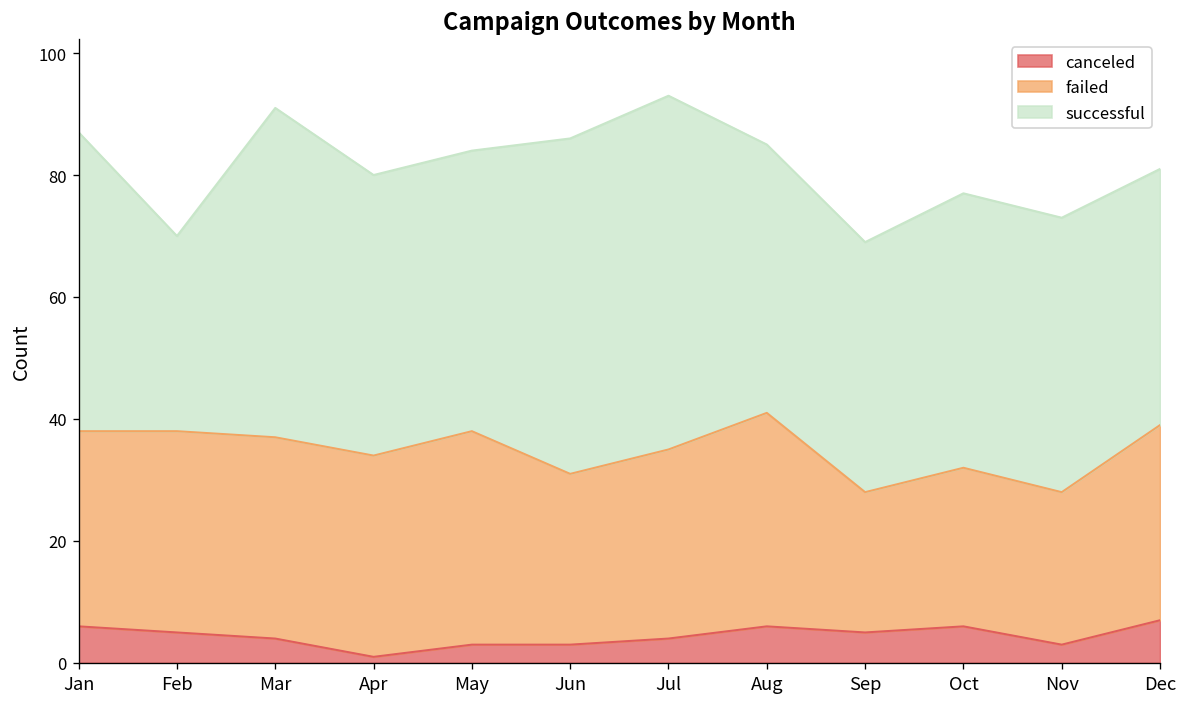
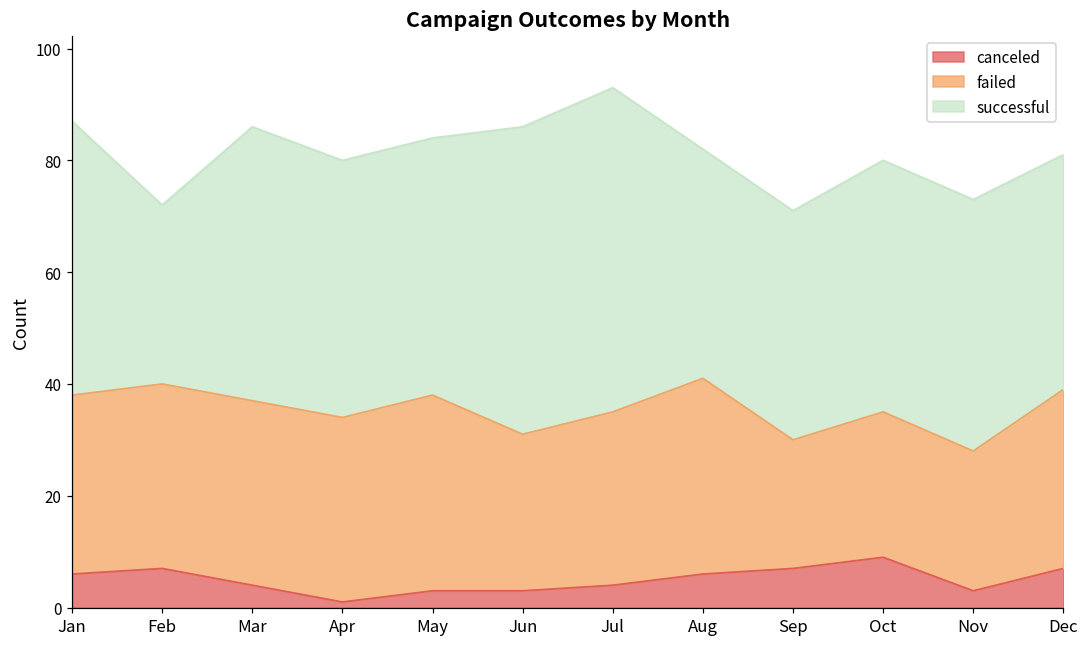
  {
    "canceled": {
      "Jan": 6,
-     "Feb": 5,
+     "Feb": 7,
      "Mar": 4,
      "Apr": 1,
      "May": 3,
      "Jun": 3,
      "Jul": 4,
      "Aug": 6,
-     "Sep": 5,
-     "Oct": 6,
+     "Sep": 7,
+     "Oct": 9,
      "Nov": 3,
      "Dec": 7
    },
    "failed": {
      "Jan": 32,
      "Feb": 33,
      "Mar": 33,
      "Apr": 33,
      "May": 35,
      "Jun": 28,
      "Jul": 31,
      "Aug": 35,
      "Sep": 23,
      "Oct": 26,
      "Nov": 25,
      "Dec": 32
    },
    "successful": {
      "Jan": 49,
      "Feb": 32,
-     "Mar": 54,
+     "Mar": 49,
      "Apr": 46,
      "May": 46,
      "Jun": 55,
      "Jul": 58,
-     "Aug": 44,
+     "Aug": 41,
      "Sep": 41,
      "Oct": 45,
      "Nov": 45,
      "Dec": 42
    }
  }
